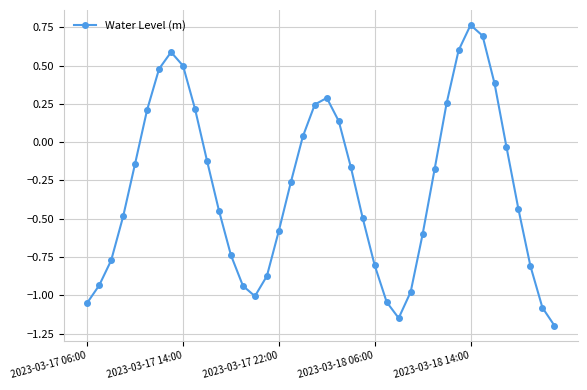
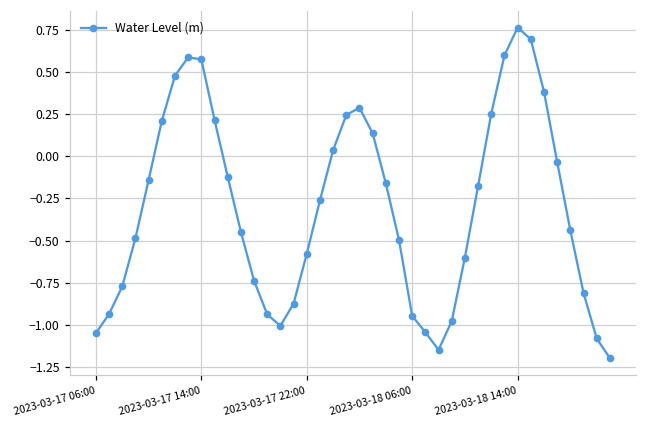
  {
    "2023-03-17 06:00": -1.05,
-   "2023-03-17 14:00": 0.50,
+   "2023-03-17 14:00": 0.57,
    "2023-03-17 22:00": -0.58,
-   "2023-03-18 06:00": -0.80,
+   "2023-03-18 06:00": -0.95,
    "2023-03-18 14:00": 0.76
  }
